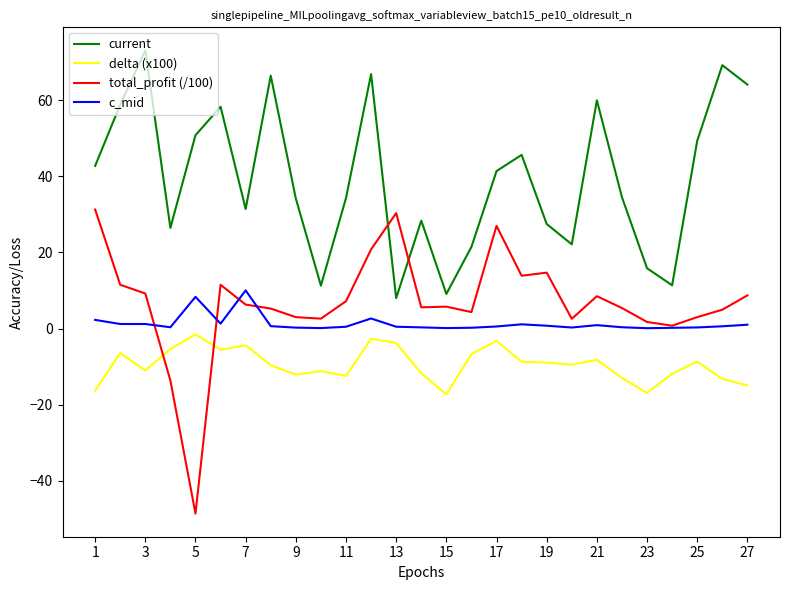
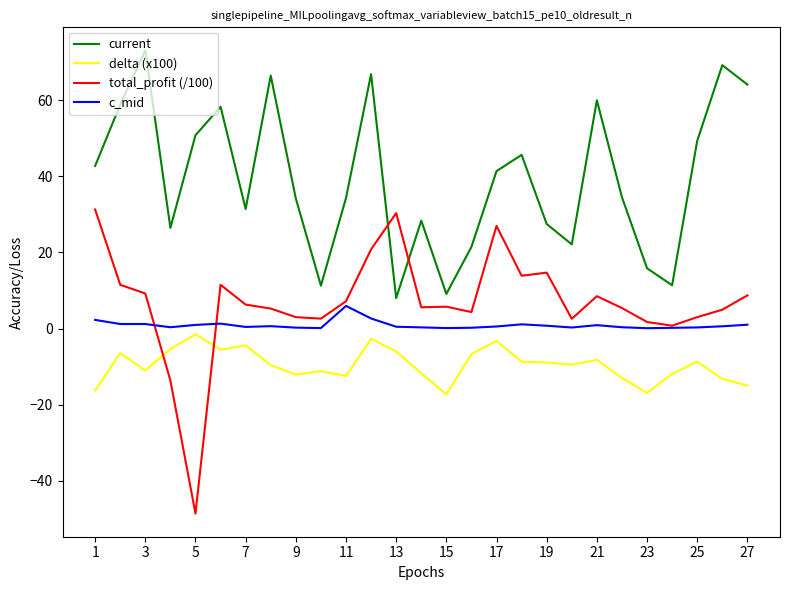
  {
    "current": {
      "1": 43,
      "5": 51,
      "7": 31,
      "9": 34,
      "11": 34,
      "13": 8,
      "15": 9,
      "17": 41,
      "19": 27,
      "21": 60,
      "23": 16,
      "25": 49,
      "27": 64
    },
    "delta (x100)": {
      "1": -16,
      "3": -11,
      "5": -2,
      "7": -4,
      "9": -12,
      "11": -12,
-     "13": -4,
+     "13": -6,
      "15": -17,
      "17": -3,
      "19": -9,
      "21": -8,
      "23": -17,
      "25": -9,
      "27": -15
    },
    "total_profit (/100)": {
      "1": 31,
      "3": 9,
      "5": -49,
      "7": 6,
      "9": 3,
      "11": 7,
      "13": 30,
      "15": 6,
      "17": 27,
      "19": 15,
      "21": 8,
      "23": 2,
      "25": 3,
      "27": 9
    },
    "c_mid": {
      "1": 2,
      "3": 1,
-     "5": 8,
-     "7": 10,
+     "5": 1,
+     "7": 0,
      "9": 0,
-     "11": 0,
+     "11": 6,
      "13": 0,
      "15": 0,
      "17": 1,
      "19": 1,
      "21": 1,
      "23": 0,
      "25": 0,
      "27": 1
    }
  }
